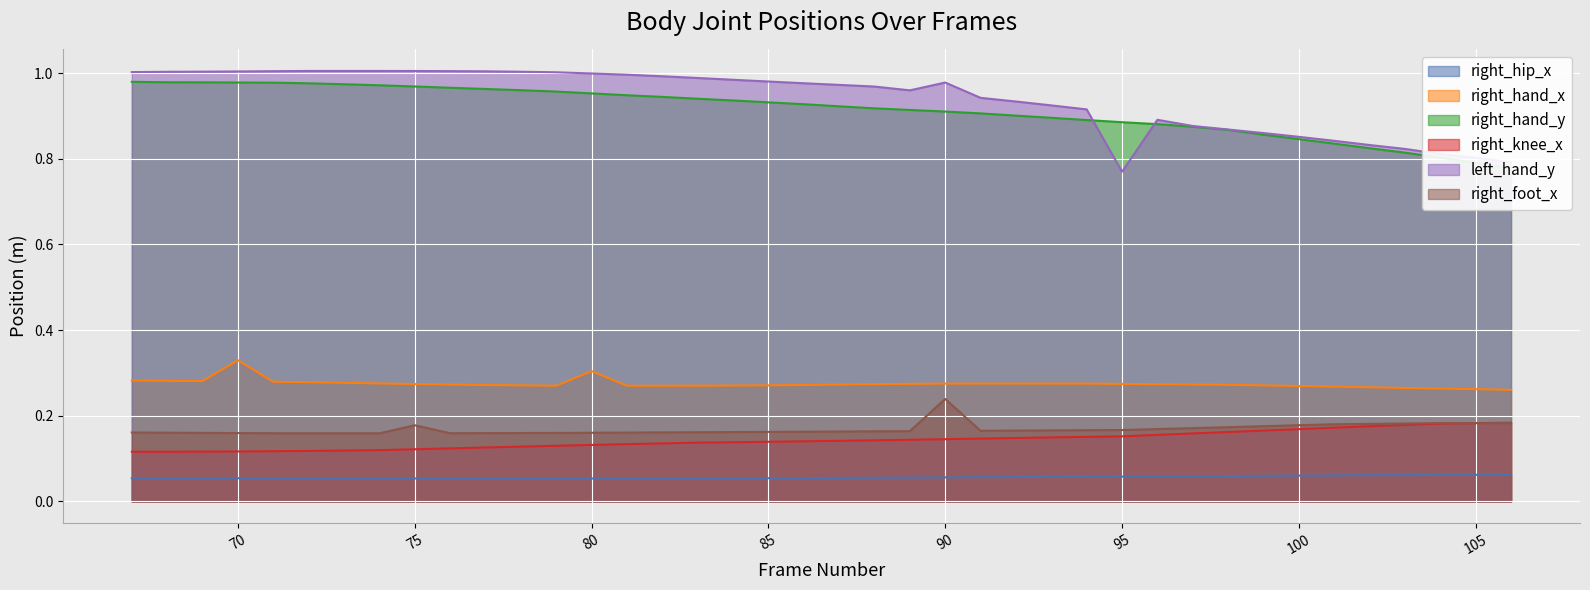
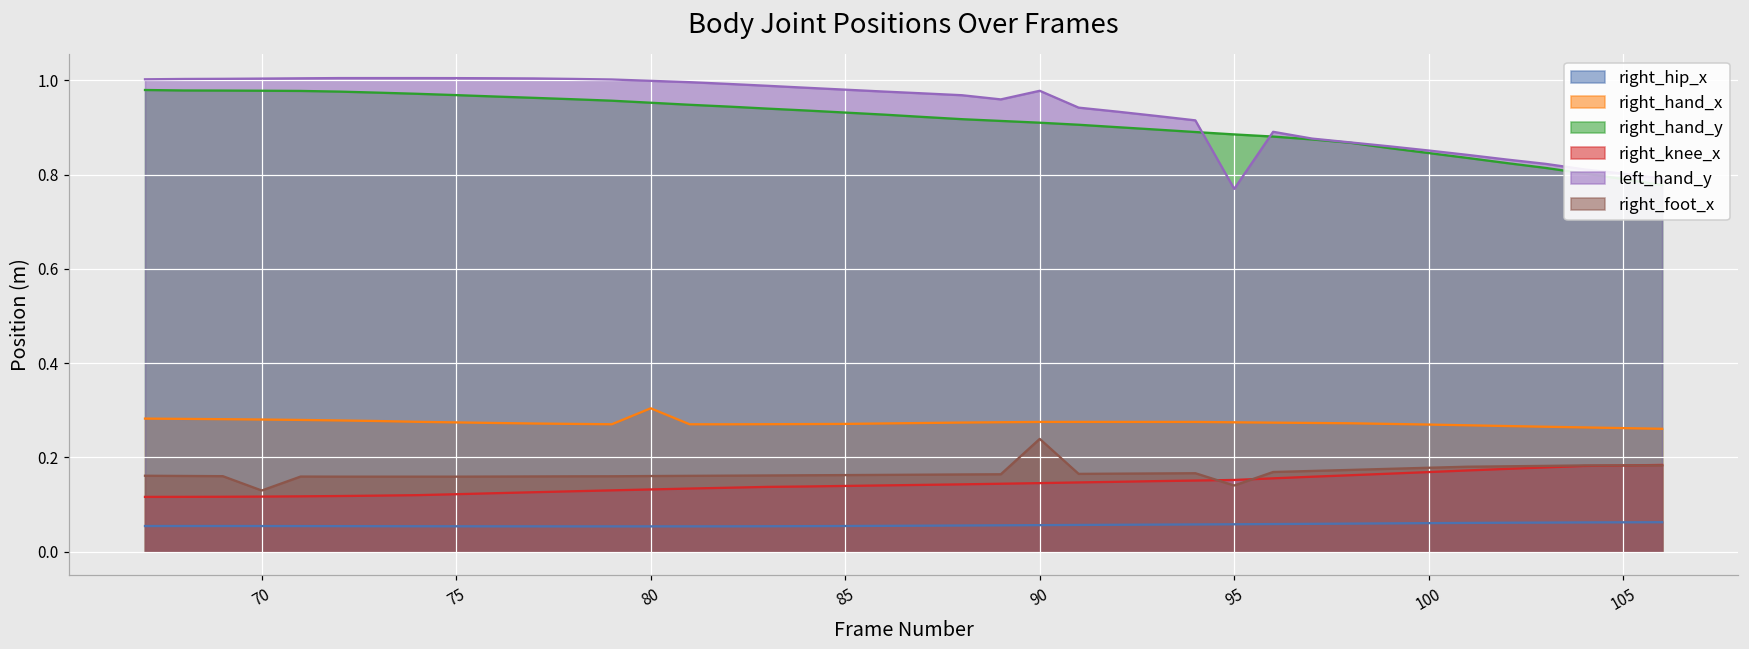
  {
    "right_hip_x": {
      "70": 0.05,
      "75": 0.05,
      "80": 0.05,
      "85": 0.05,
      "90": 0.06,
      "95": 0.06,
      "100": 0.06,
      "105": 0.06
    },
    "right_hand_x": {
-     "70": 0.33,
+     "70": 0.28,
      "75": 0.27,
      "80": 0.30,
      "85": 0.27,
      "90": 0.28,
      "95": 0.27,
      "100": 0.27,
      "105": 0.26
    },
    "right_hand_y": {
      "70": 0.98,
      "75": 0.97,
      "80": 0.95,
      "85": 0.93,
      "90": 0.91,
      "95": 0.89
    },
    "right_knee_x": {
      "70": 0.12,
      "75": 0.12,
      "80": 0.13,
      "85": 0.14,
      "90": 0.15,
      "95": 0.15,
      "100": 0.17
    },
    "left_hand_y": {
      "70": 1.00,
      "75": 1.00,
      "80": 1.00,
      "85": 0.98,
      "90": 0.98,
      "95": 0.77
    },
    "right_foot_x": {
-     "70": 0.16,
-     "75": 0.18,
+     "70": 0.13,
+     "75": 0.16,
      "80": 0.16,
      "85": 0.16,
      "90": 0.24,
-     "95": 0.17,
+     "95": 0.14,
      "100": 0.18
    }
  }
